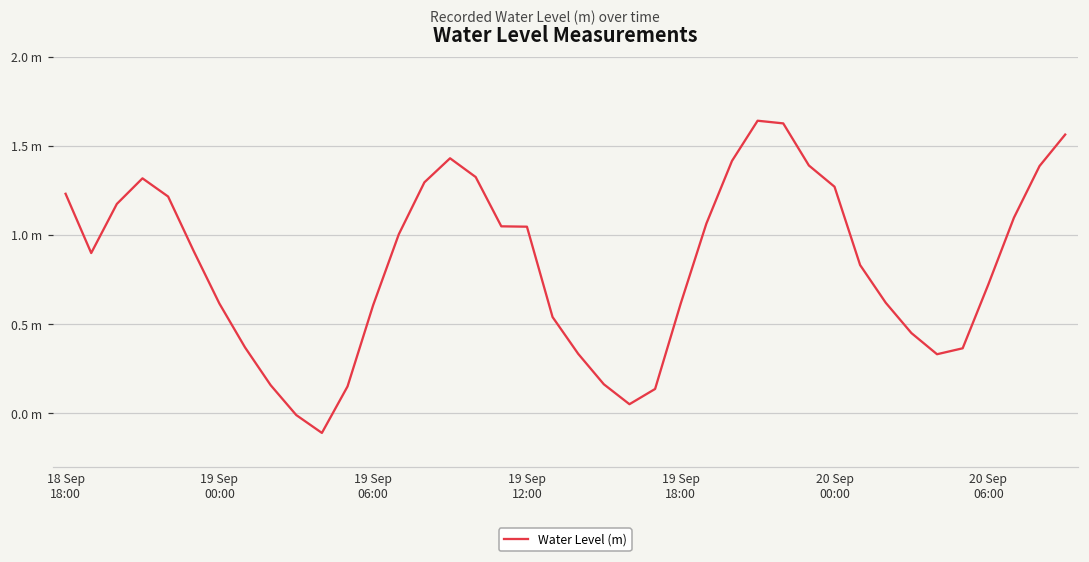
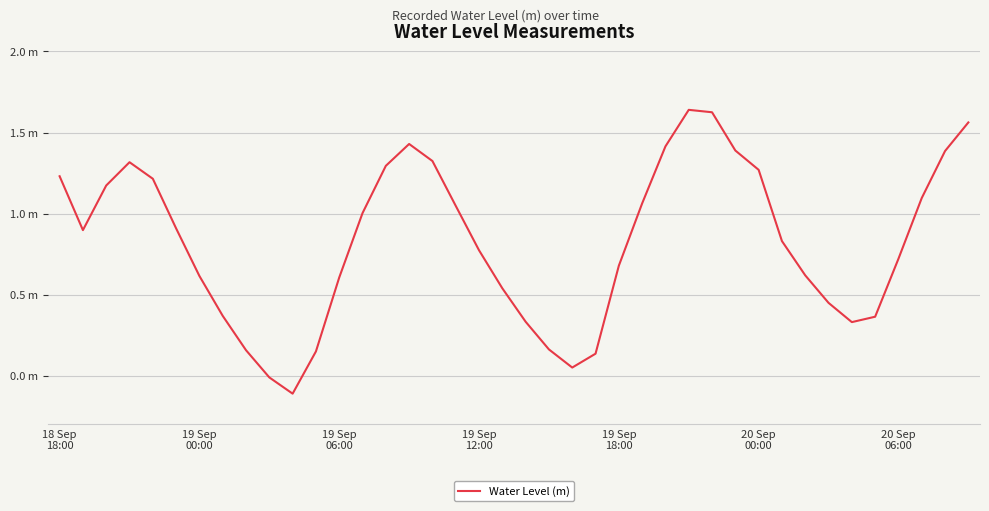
  {
    "18 Sep 18:00": "1.23 m",
    "19 Sep 00:00": "0.62 m",
    "19 Sep 06:00": "0.61 m",
-   "19 Sep 12:00": "1.05 m",
-   "19 Sep 18:00": "0.62 m",
+   "19 Sep 12:00": "0.77 m",
+   "19 Sep 18:00": "0.68 m",
    "20 Sep 00:00": "1.27 m",
    "20 Sep 06:00": "0.72 m"
  }
